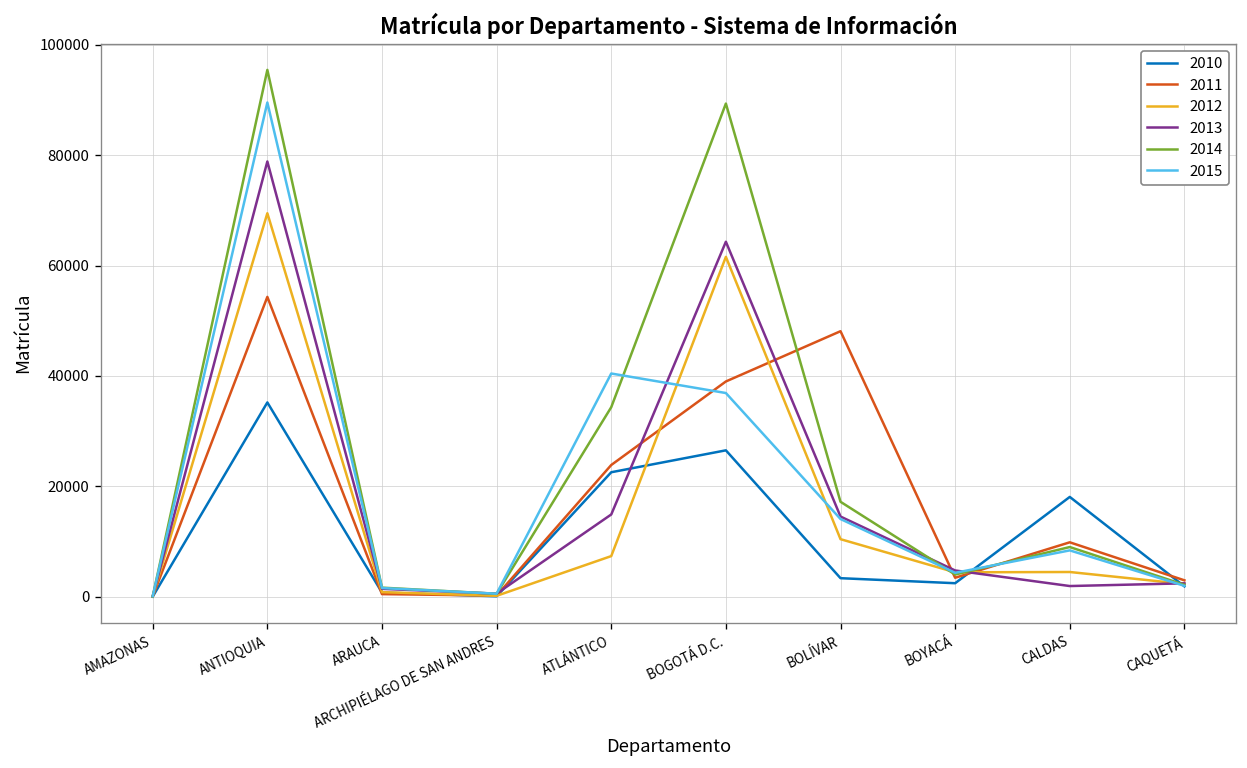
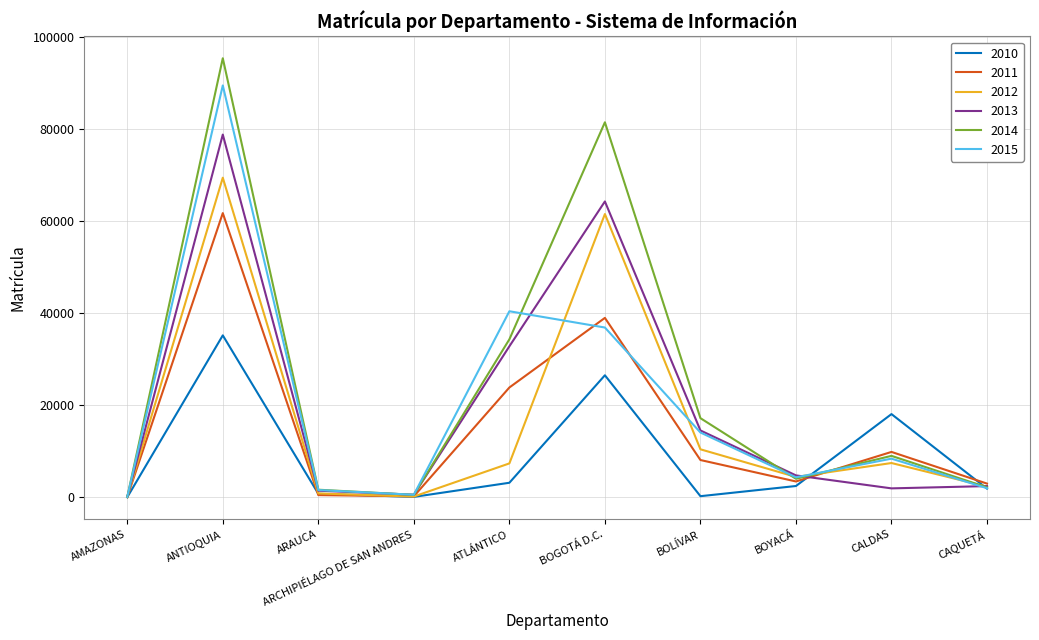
  {
    "2010": {
      "ANTIOQUIA": 35000,
-     "ATLÁNTICO": 23000,
+     "ATLÁNTICO": 3000,
      "BOGOTÁ D.C.": 27000,
-     "BOLÍVAR": 3000,
+     "BOLÍVAR": 0,
      "BOYACÁ": 2000,
      "CALDAS": 18000
    },
    "2011": {
-     "ANTIOQUIA": 54000,
+     "ANTIOQUIA": 62000,
      "ATLÁNTICO": 24000,
      "BOGOTÁ D.C.": 39000,
-     "BOLÍVAR": 48000,
+     "BOLÍVAR": 8000,
      "BOYACÁ": 3000,
      "CALDAS": 10000
    },
    "2012": {
      "ANTIOQUIA": 69000,
      "ATLÁNTICO": 7000,
      "BOGOTÁ D.C.": 62000,
      "BOLÍVAR": 10000,
-     "CALDAS": 4000
+     "CALDAS": 7000
    },
    "2013": {
      "ANTIOQUIA": 79000,
-     "ATLÁNTICO": 15000,
+     "ATLÁNTICO": 33000,
      "BOGOTÁ D.C.": 64000,
      "CALDAS": 2000
    },
    "2014": {
      "ANTIOQUIA": 95000,
      "ATLÁNTICO": 34000,
-     "BOGOTÁ D.C.": 89000,
+     "BOGOTÁ D.C.": 82000,
      "BOLÍVAR": 17000,
      "CALDAS": 9000
    },
    "2015": {
      "ANTIOQUIA": 90000,
      "ATLÁNTICO": 40000,
      "BOGOTÁ D.C.": 37000,
      "CALDAS": 8000
    }
  }
